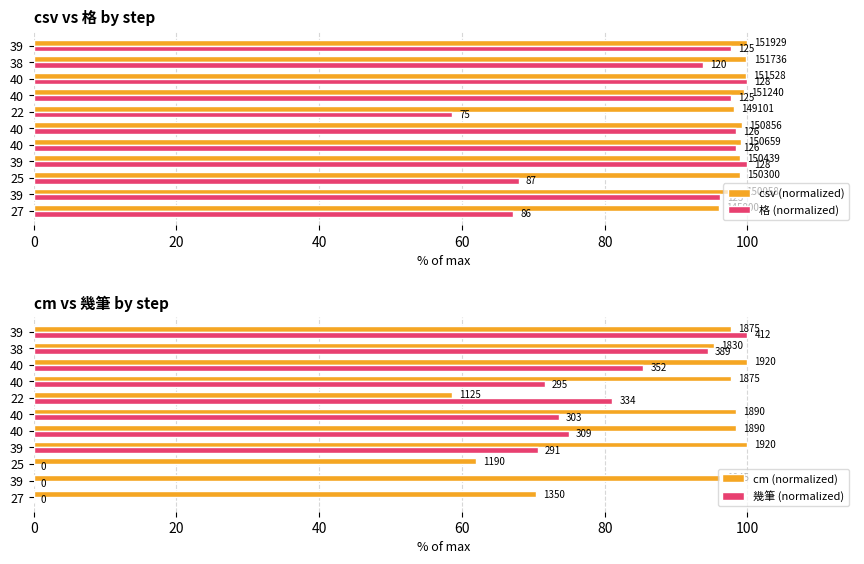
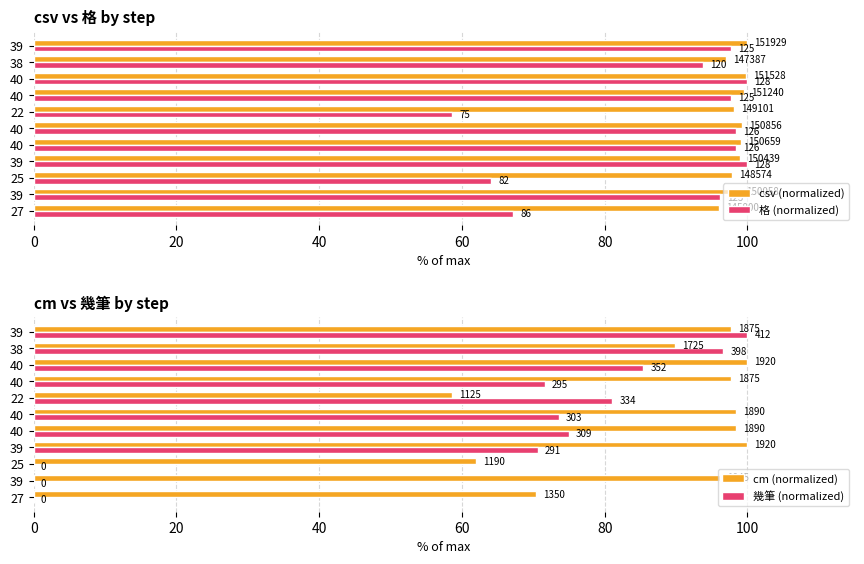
  {
    "csv vs 格 by step": {
      "csv (normalized)": {
-       "38": 151736,
-       "25": 150300
+       "38": 147387,
+       "25": 148574
      },
      "格 (normalized)": {
-       "25": 87
+       "25": 82
      }
    },
    "cm vs 幾筆 by step": {
      "cm (normalized)": {
-       "38": 1830
+       "38": 1725
      },
      "幾筆 (normalized)": {
-       "38": 389,
+       "38": 398,
        "25": 0,
        "27": 0
      }
    }
  }
